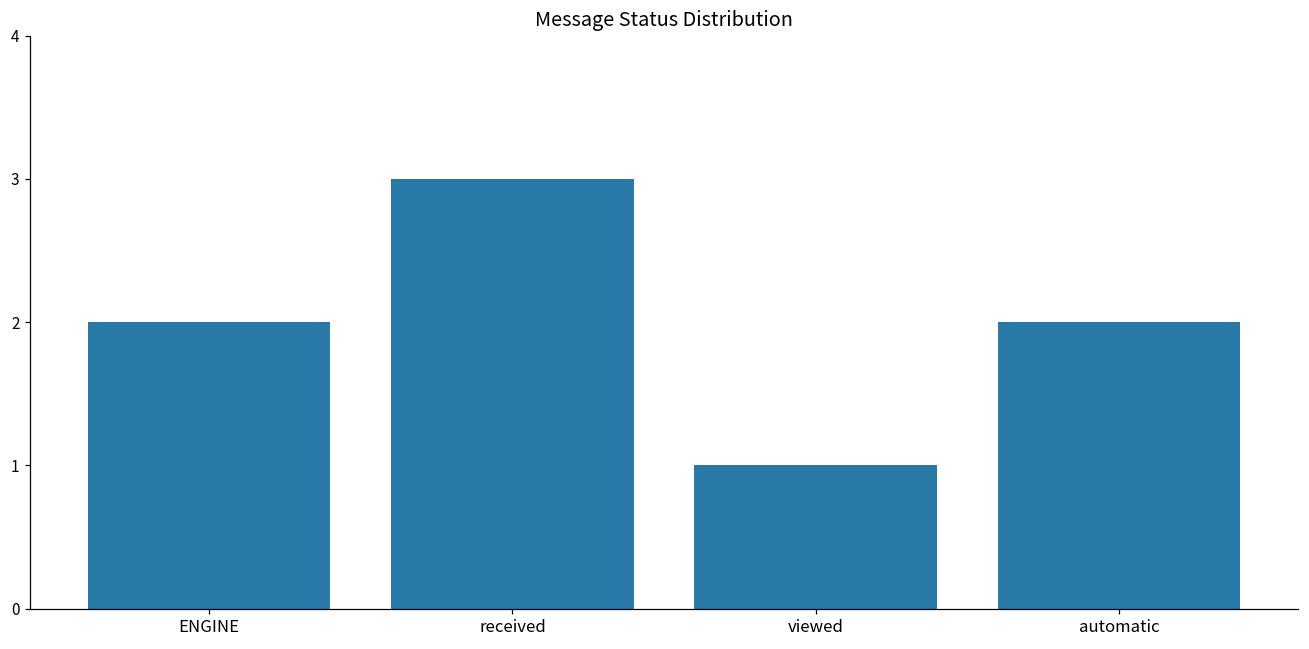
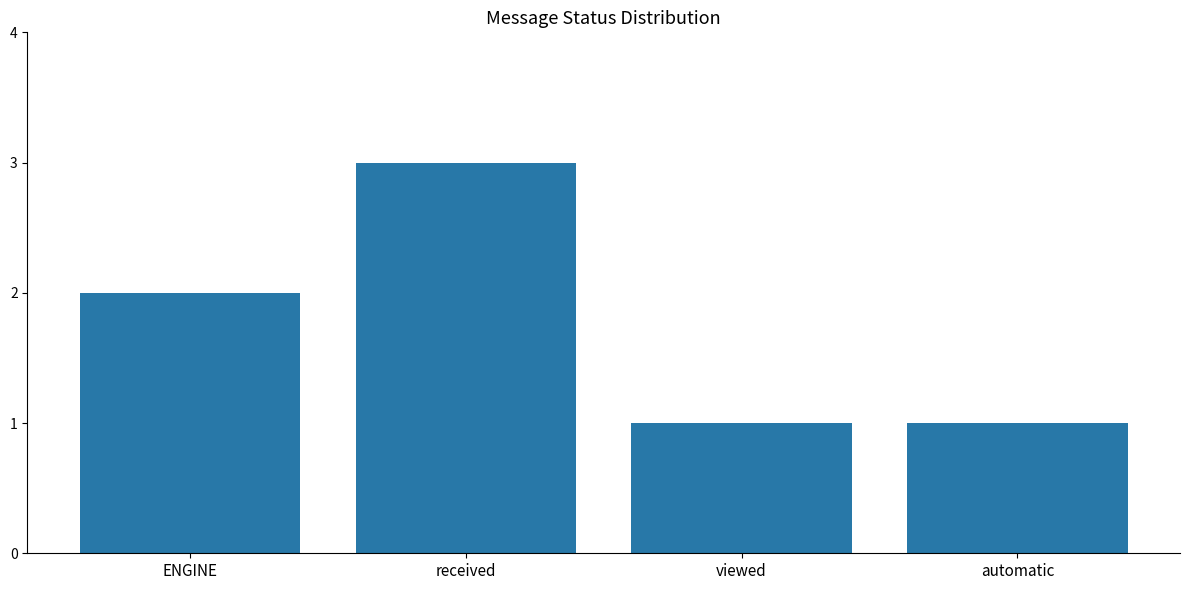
  {
    "ENGINE": 2,
    "received": 3,
    "viewed": 1,
-   "automatic": 2
+   "automatic": 1
  }
